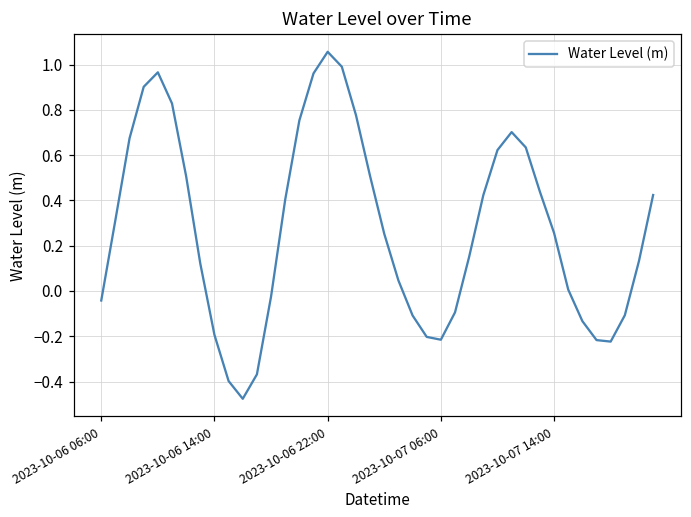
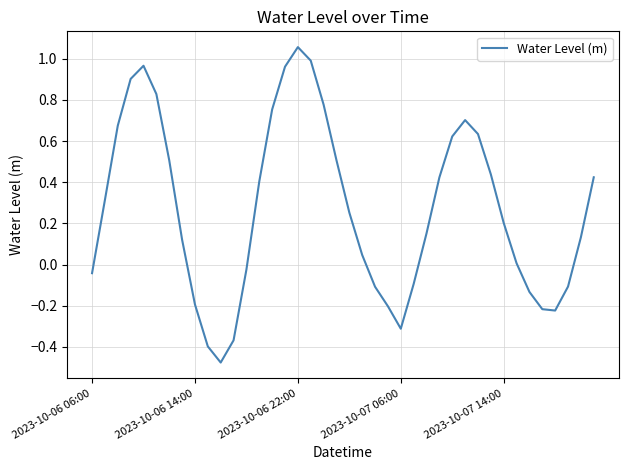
  {
    "2023-10-06 06:00": -0.04,
    "2023-10-06 14:00": -0.19,
    "2023-10-06 22:00": 1.06,
-   "2023-10-07 06:00": -0.22,
-   "2023-10-07 14:00": 0.26
+   "2023-10-07 06:00": -0.31,
+   "2023-10-07 14:00": 0.20
  }
